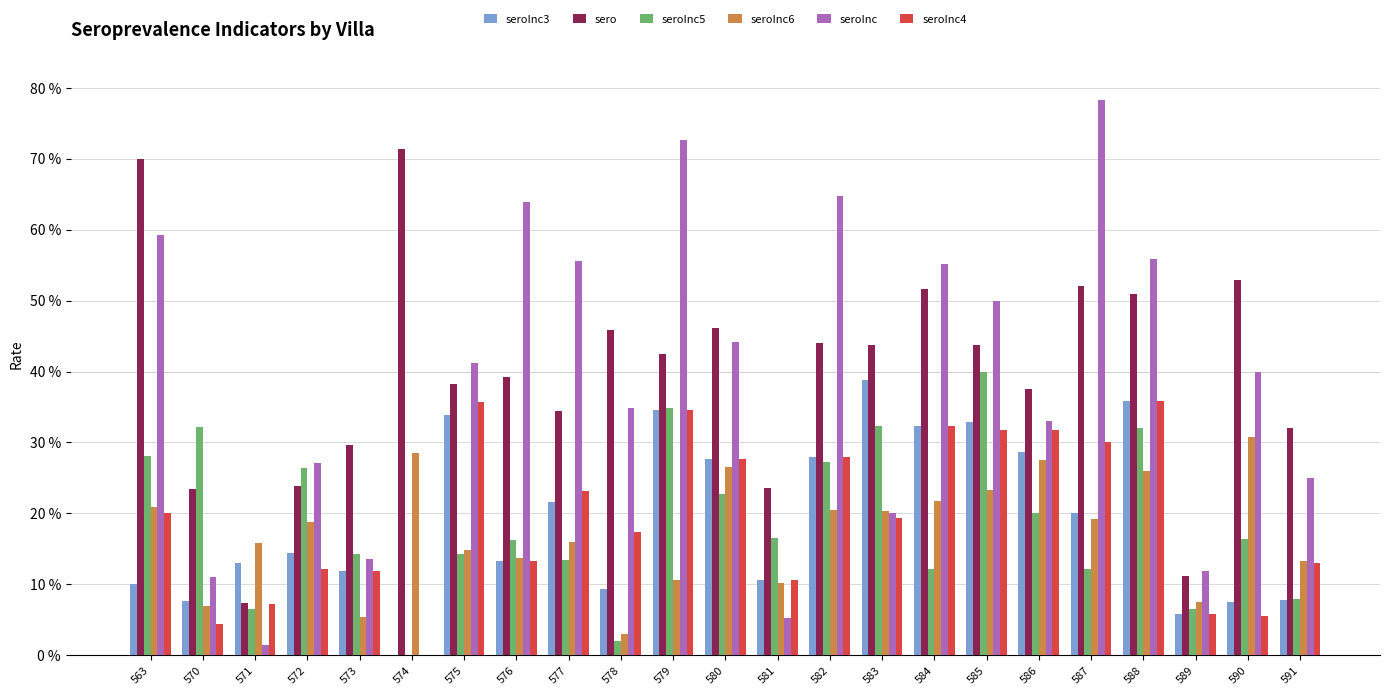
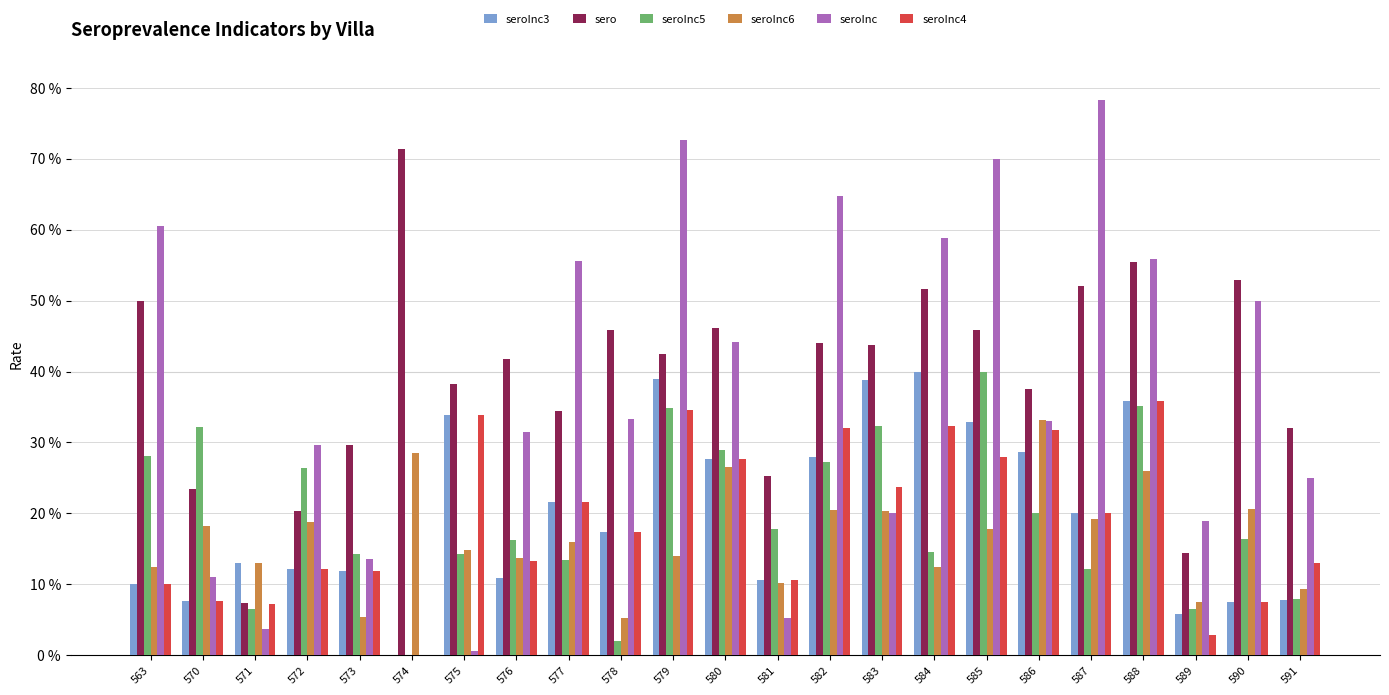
  {
    "seroInc3": {
      "563": "10 %",
      "570": "8 %",
      "571": "13 %",
-     "572": "14 %",
+     "572": "12 %",
      "573": "12 %",
      "574": "0 %",
      "575": "34 %",
-     "576": "13 %",
+     "576": "11 %",
      "577": "22 %",
-     "578": "9 %",
-     "579": "35 %",
+     "578": "17 %",
+     "579": "39 %",
      "580": "28 %",
      "581": "11 %",
      "582": "28 %",
      "583": "39 %",
-     "584": "32 %",
+     "584": "40 %",
      "585": "33 %",
      "586": "29 %",
      "587": "20 %",
      "588": "36 %",
      "589": "6 %",
      "590": "7 %",
      "591": "8 %"
    },
    "sero": {
-     "563": "70 %",
+     "563": "50 %",
      "570": "23 %",
      "571": "7 %",
-     "572": "24 %",
+     "572": "20 %",
      "573": "30 %",
      "574": "71 %",
      "575": "38 %",
-     "576": "39 %",
+     "576": "42 %",
      "577": "35 %",
      "578": "46 %",
      "579": "43 %",
      "580": "46 %",
-     "581": "24 %",
+     "581": "25 %",
      "582": "44 %",
      "583": "44 %",
      "584": "52 %",
-     "585": "44 %",
+     "585": "46 %",
      "586": "38 %",
      "587": "52 %",
-     "588": "51 %",
-     "589": "11 %",
+     "588": "55 %",
+     "589": "14 %",
      "590": "53 %",
      "591": "32 %"
    },
    "seroInc5": {
      "563": "28 %",
      "570": "32 %",
      "571": "6 %",
      "572": "26 %",
      "573": "14 %",
      "574": "0 %",
      "575": "14 %",
      "576": "16 %",
      "577": "13 %",
      "578": "2 %",
      "579": "35 %",
-     "580": "23 %",
-     "581": "17 %",
+     "580": "29 %",
+     "581": "18 %",
      "582": "27 %",
      "583": "32 %",
-     "584": "12 %",
+     "584": "15 %",
      "585": "40 %",
      "586": "20 %",
      "587": "12 %",
-     "588": "32 %",
+     "588": "35 %",
      "589": "6 %",
      "590": "16 %",
      "591": "8 %"
    },
    "seroInc6": {
-     "563": "21 %",
-     "570": "7 %",
-     "571": "16 %",
+     "563": "12 %",
+     "570": "18 %",
+     "571": "13 %",
      "572": "19 %",
      "573": "5 %",
      "574": "29 %",
      "575": "15 %",
      "576": "14 %",
      "577": "16 %",
-     "578": "3 %",
-     "579": "11 %",
+     "578": "5 %",
+     "579": "14 %",
      "580": "27 %",
      "581": "10 %",
      "582": "20 %",
      "583": "20 %",
-     "584": "22 %",
-     "585": "23 %",
-     "586": "28 %",
+     "584": "13 %",
+     "585": "18 %",
+     "586": "33 %",
      "587": "19 %",
      "588": "26 %",
      "589": "7 %",
-     "590": "31 %",
-     "591": "13 %"
+     "590": "21 %",
+     "591": "9 %"
    },
    "seroInc": {
-     "563": "59 %",
+     "563": "61 %",
      "570": "11 %",
-     "571": "1 %",
-     "572": "27 %",
+     "571": "4 %",
+     "572": "30 %",
      "573": "14 %",
      "574": "0 %",
-     "575": "41 %",
-     "576": "64 %",
+     "575": "1 %",
+     "576": "32 %",
      "577": "56 %",
-     "578": "35 %",
+     "578": "33 %",
      "579": "73 %",
      "580": "44 %",
      "581": "5 %",
      "582": "65 %",
      "583": "20 %",
-     "584": "55 %",
-     "585": "50 %",
+     "584": "59 %",
+     "585": "70 %",
      "586": "33 %",
      "587": "78 %",
      "588": "56 %",
-     "589": "12 %",
-     "590": "40 %",
+     "589": "19 %",
+     "590": "50 %",
      "591": "25 %"
    },
    "seroInc4": {
-     "563": "20 %",
-     "570": "4 %",
+     "563": "10 %",
+     "570": "8 %",
      "571": "7 %",
      "572": "12 %",
      "573": "12 %",
      "574": "0 %",
-     "575": "36 %",
+     "575": "34 %",
      "576": "13 %",
-     "577": "23 %",
+     "577": "22 %",
      "578": "17 %",
      "579": "35 %",
      "580": "28 %",
      "581": "11 %",
-     "582": "28 %",
-     "583": "19 %",
+     "582": "32 %",
+     "583": "24 %",
      "584": "32 %",
-     "585": "32 %",
+     "585": "28 %",
      "586": "32 %",
-     "587": "30 %",
+     "587": "20 %",
      "588": "36 %",
-     "589": "6 %",
-     "590": "5 %",
+     "589": "3 %",
+     "590": "7 %",
      "591": "13 %"
    }
  }
